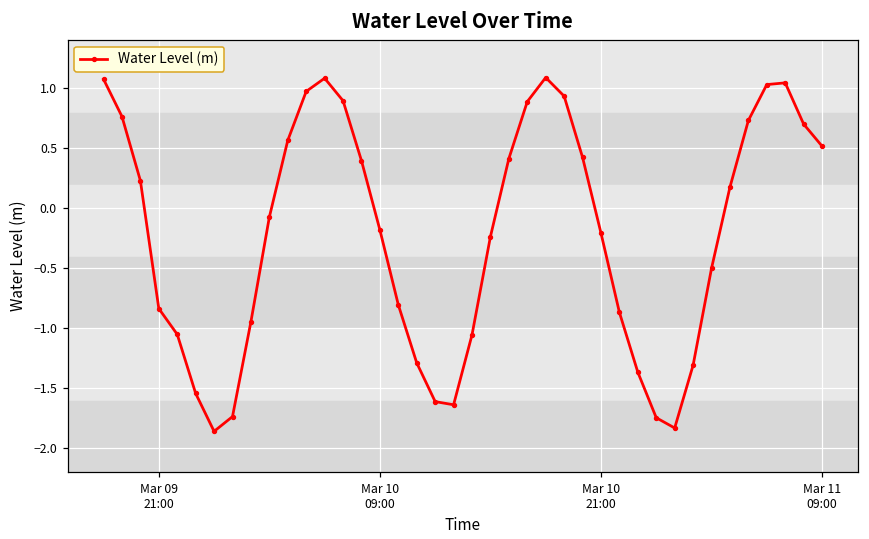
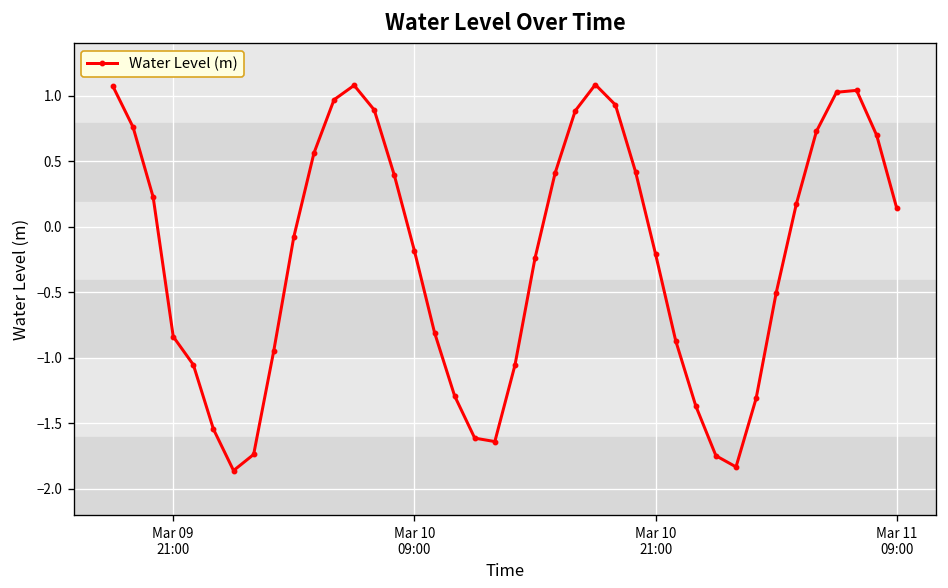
  {
    "Mar 09 21:00": -0.84,
    "Mar 10 09:00": -0.18,
    "Mar 10 21:00": -0.21,
-   "Mar 11 09:00": 0.51
+   "Mar 11 09:00": 0.14
  }
